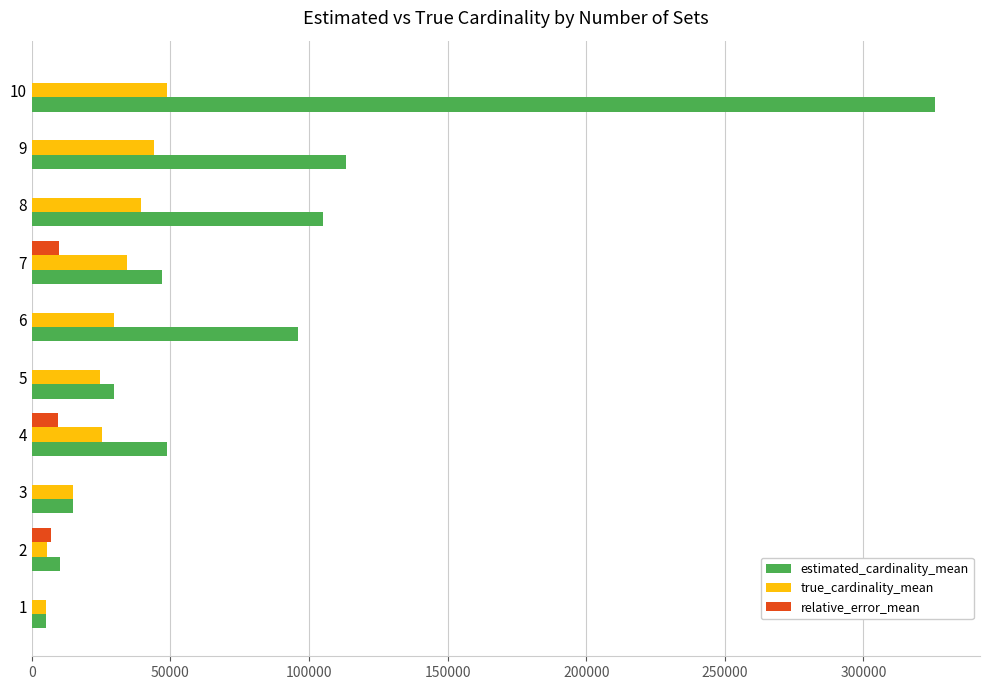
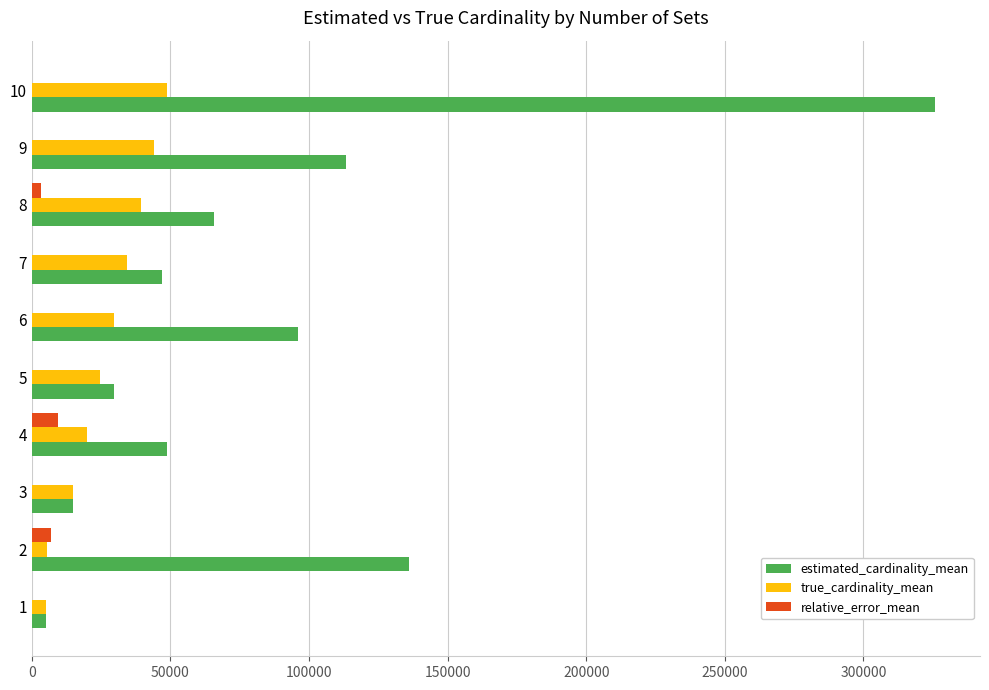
  {
    "estimated_cardinality_mean": {
      "10": 326000,
      "9": 113000,
-     "8": 105000,
+     "8": 66000,
      "7": 47000,
      "6": 96000,
      "5": 30000,
      "4": 49000,
      "3": 15000,
-     "2": 10000,
+     "2": 136000,
      "1": 5000
    },
    "true_cardinality_mean": {
      "10": 49000,
      "9": 44000,
      "8": 39000,
      "7": 34000,
      "6": 30000,
      "5": 25000,
-     "4": 25000,
+     "4": 20000,
      "3": 15000,
      "2": 5000,
      "1": 5000
    },
    "relative_error_mean": {
-     "8": 0,
-     "7": 10000,
+     "8": 3000,
+     "7": 0,
      "4": 9000,
      "2": 7000
    }
  }
